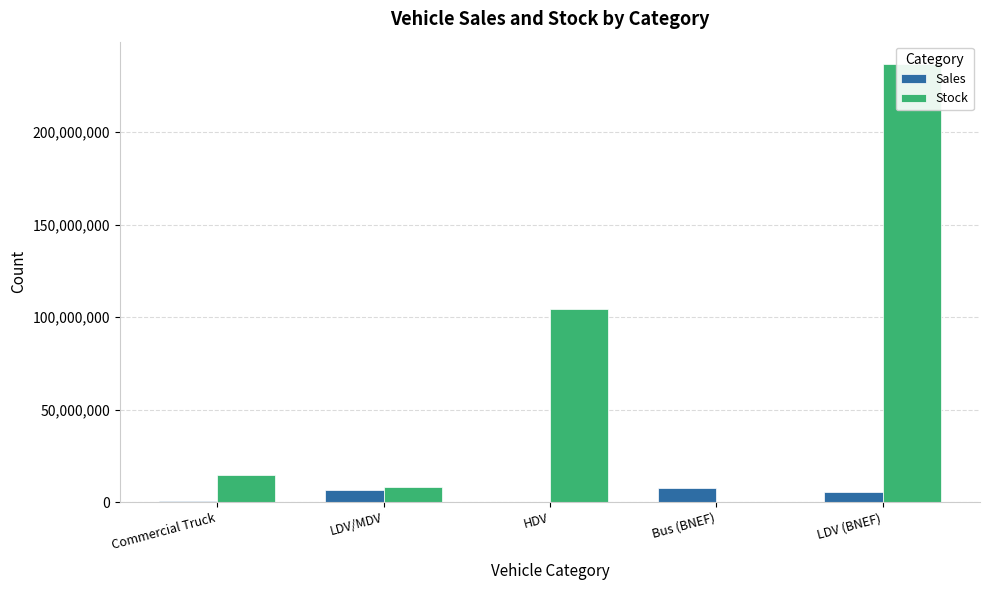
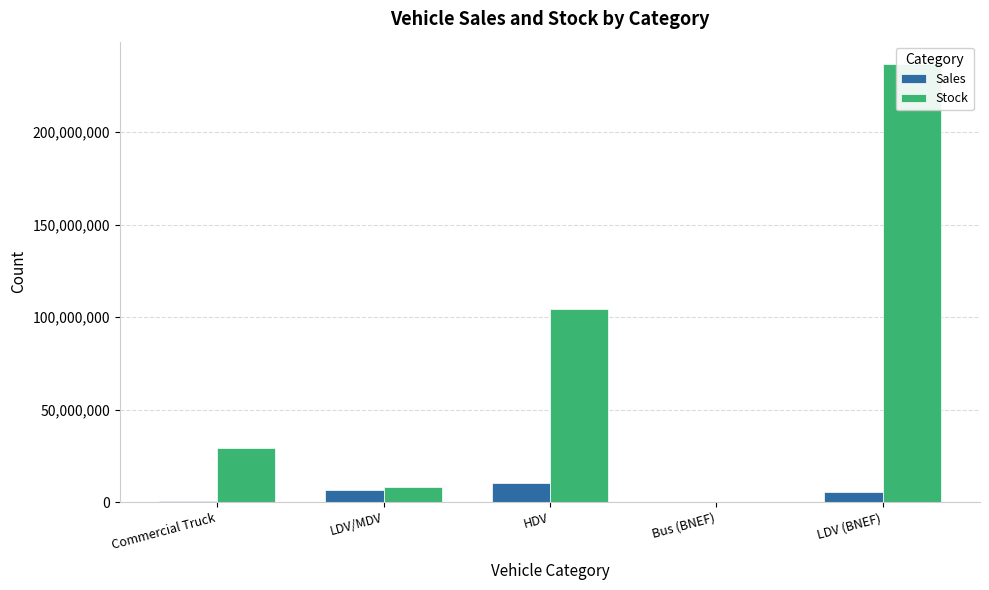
  {
    "Sales": {
      "LDV/MDV": "7,000,000",
-     "HDV": "0",
-     "Bus (BNEF)": "8,000,000",
+     "HDV": "10,000,000",
+     "Bus (BNEF)": "0",
      "LDV (BNEF)": "5,000,000"
    },
    "Stock": {
-     "Commercial Truck": "15,000,000",
+     "Commercial Truck": "29,000,000",
      "LDV/MDV": "8,000,000",
      "HDV": "104,000,000"
    }
  }
